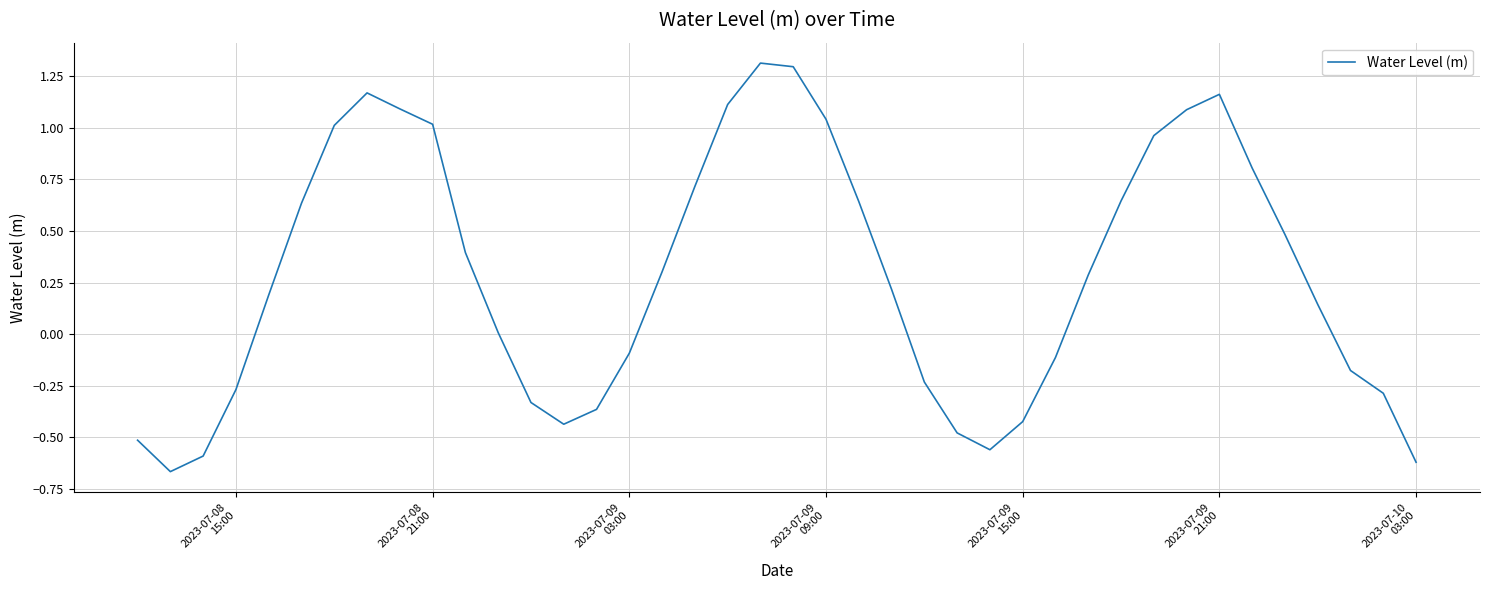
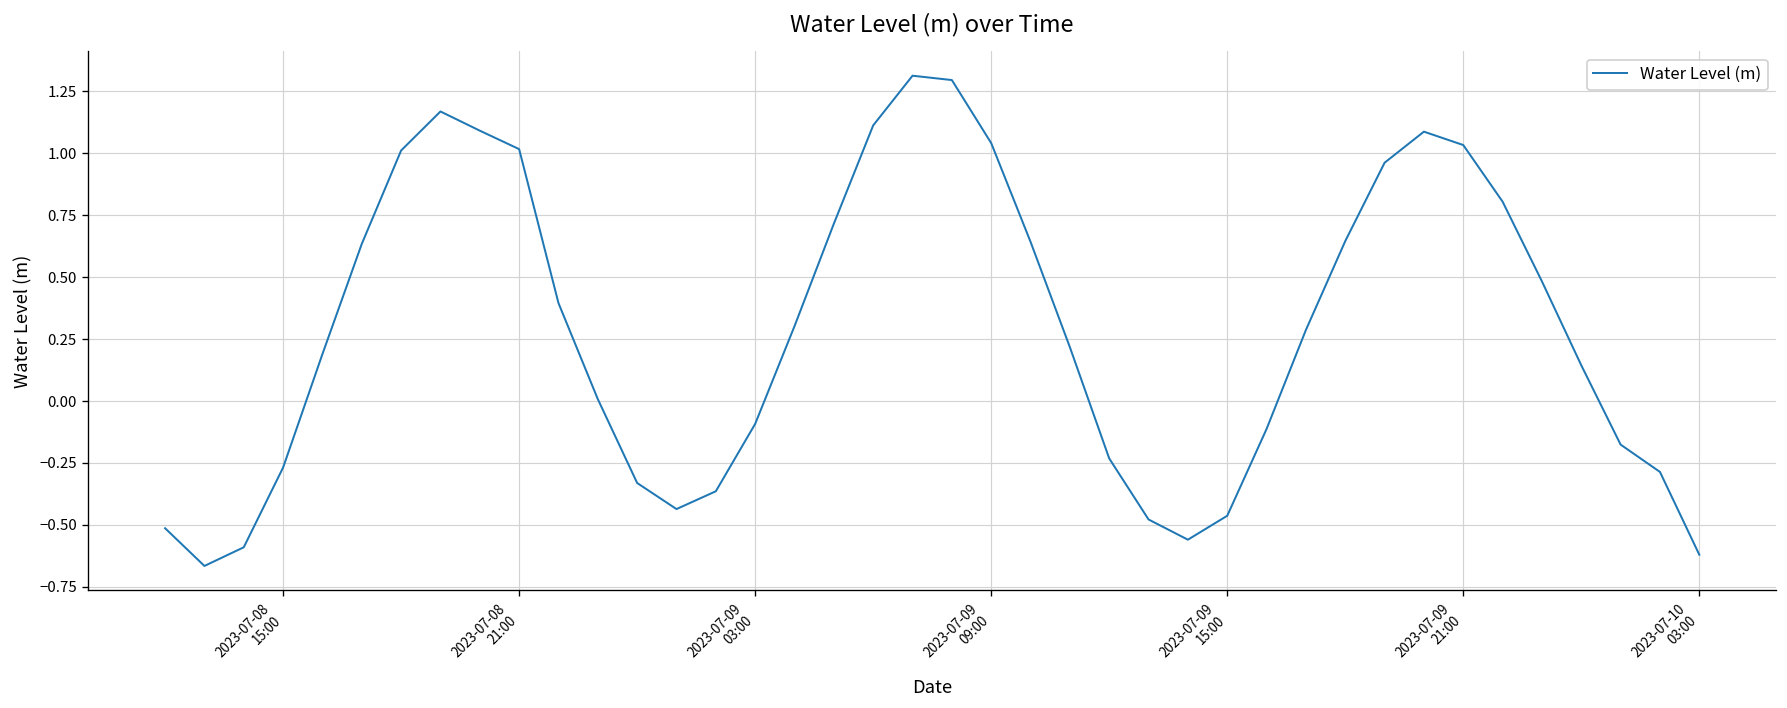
  {
    "2023-07-08 15:00": -0.27,
    "2023-07-08 21:00": 1.02,
    "2023-07-09 03:00": -0.09,
    "2023-07-09 09:00": 1.04,
-   "2023-07-09 15:00": -0.42,
-   "2023-07-09 21:00": 1.16,
+   "2023-07-09 15:00": -0.46,
+   "2023-07-09 21:00": 1.03,
    "2023-07-10 03:00": -0.62
  }
